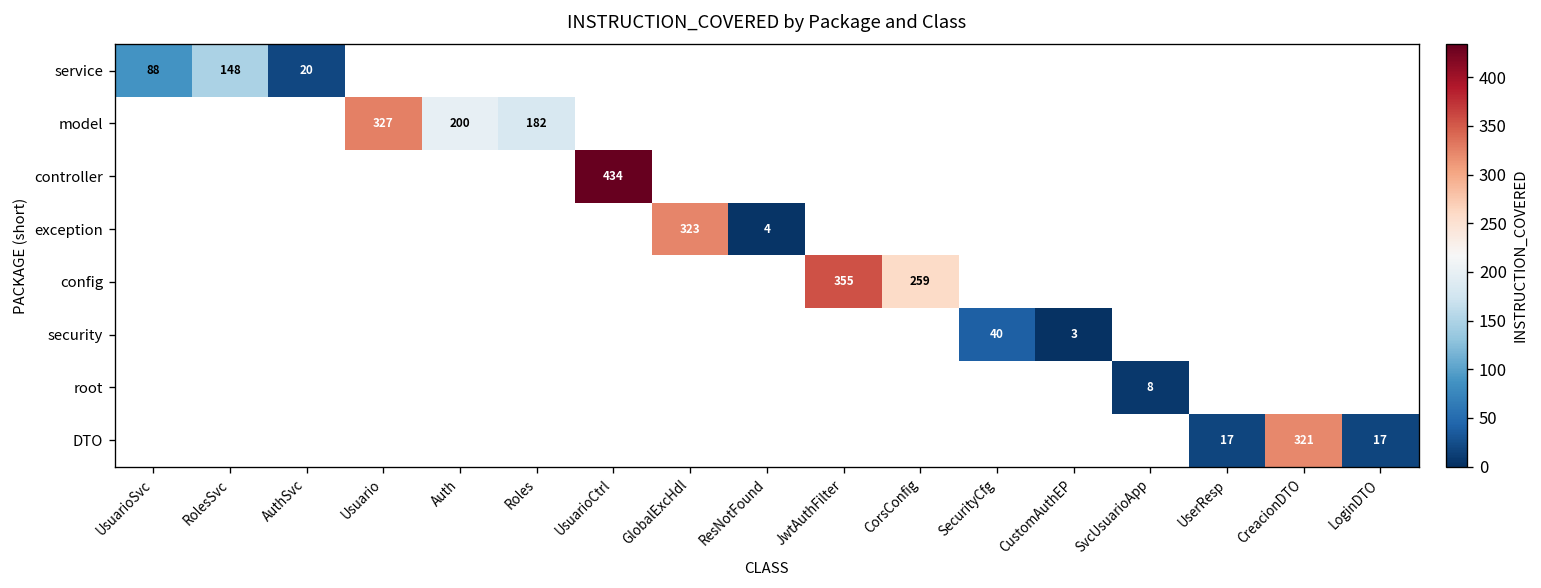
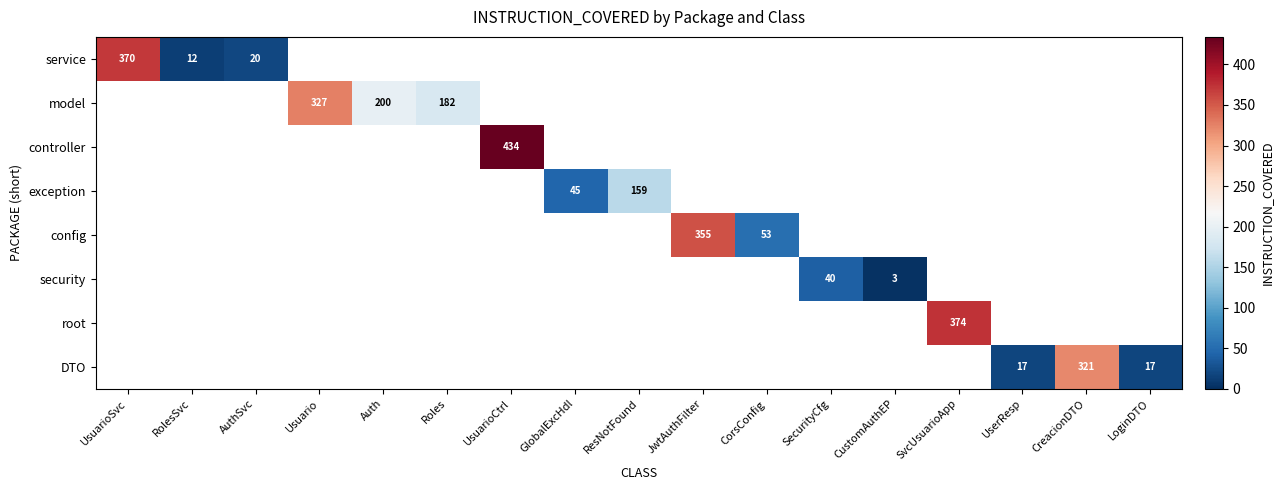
  {
    "service": {
-     "UsuarioSvc": 88,
-     "RolesSvc": 148,
+     "UsuarioSvc": 370,
+     "RolesSvc": 12,
      "AuthSvc": 20
    },
    "model": {
      "Usuario": 327,
      "Auth": 200,
      "Roles": 182
    },
    "controller": {
      "UsuarioCtrl": 434
    },
    "exception": {
-     "GlobalExcHdl": 323,
-     "ResNotFound": 4
+     "GlobalExcHdl": 45,
+     "ResNotFound": 159
    },
    "config": {
      "JwtAuthFilter": 355,
-     "CorsConfig": 259
+     "CorsConfig": 53
    },
    "security": {
      "SecurityCfg": 40,
      "CustomAuthEP": 3
    },
    "root": {
-     "SvcUsuarioApp": 8
+     "SvcUsuarioApp": 374
    },
    "DTO": {
      "UserResp": 17,
      "CreacionDTO": 321,
      "LoginDTO": 17
    }
  }
